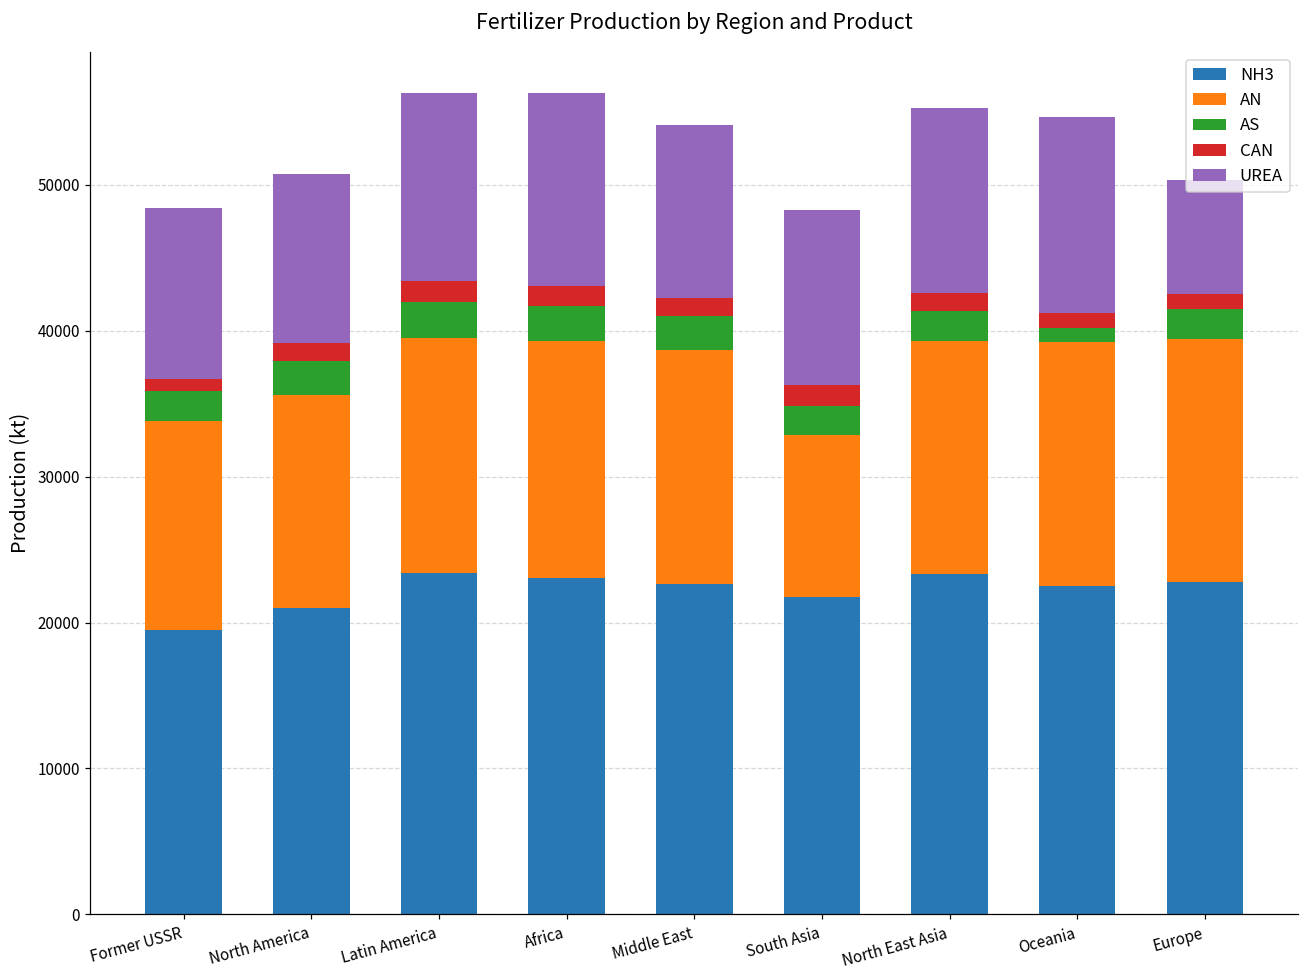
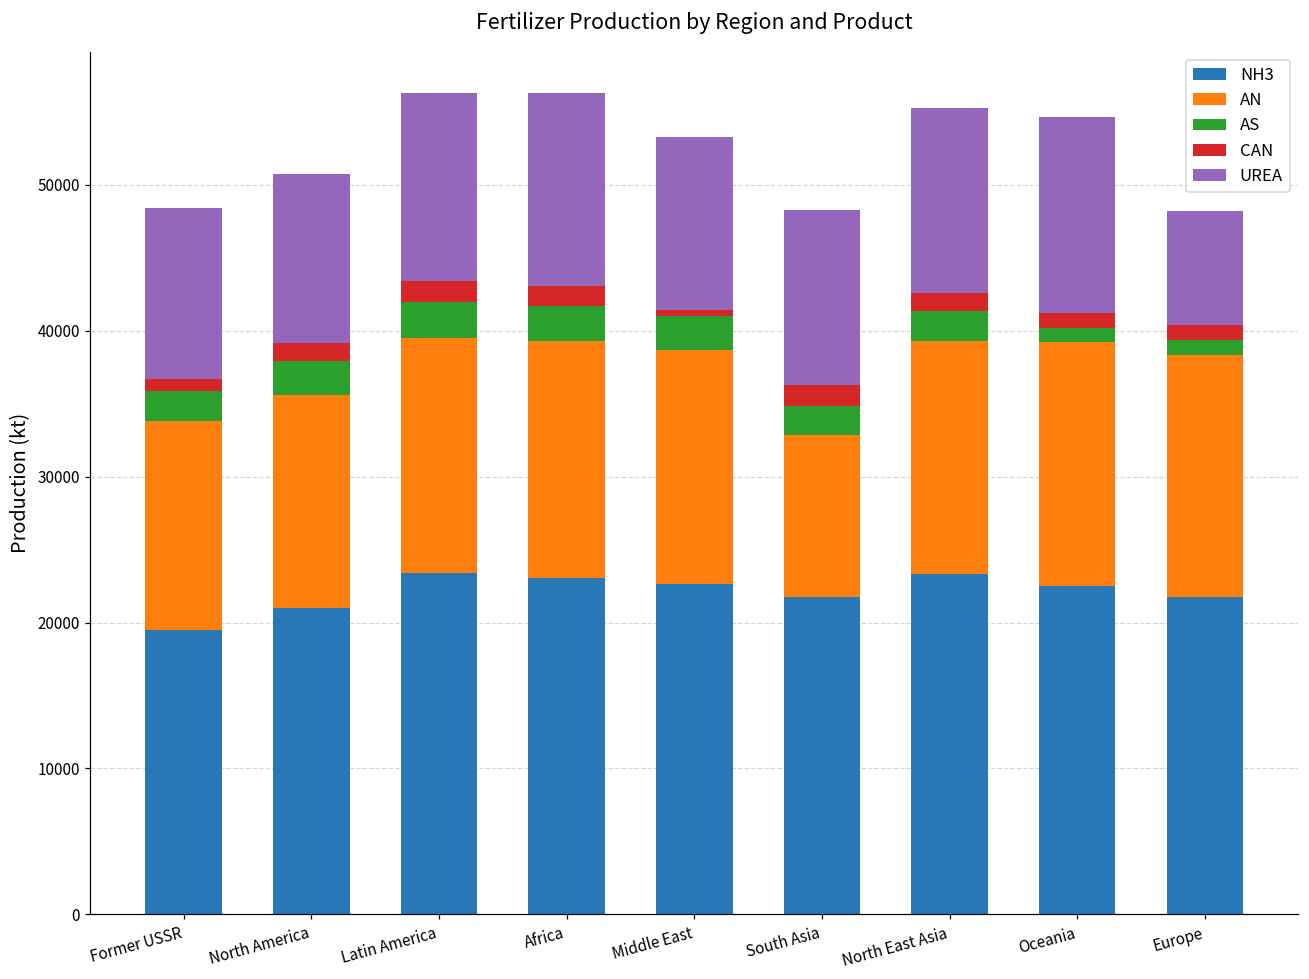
  {
    "NH3": {
      "Former USSR": 19500,
      "North America": 21000,
      "Latin America": 23400,
      "Africa": 23100,
      "Middle East": 22700,
      "South Asia": 21700,
      "North East Asia": 23300,
      "Oceania": 22500,
-     "Europe": 22800
+     "Europe": 21700
    },
    "AN": {
      "Former USSR": 14400,
      "North America": 14600,
      "Latin America": 16100,
      "Africa": 16200,
      "Middle East": 16000,
      "South Asia": 11100,
      "North East Asia": 16000,
      "Oceania": 16700,
      "Europe": 16600
    },
    "AS": {
      "Former USSR": 2000,
      "North America": 2300,
      "Latin America": 2400,
      "Africa": 2300,
      "Middle East": 2300,
      "South Asia": 2000,
      "North East Asia": 2100,
      "Oceania": 1000,
-     "Europe": 2100
+     "Europe": 1000
    },
    "CAN": {
      "Former USSR": 800,
      "North America": 1200,
      "Latin America": 1400,
      "Africa": 1400,
-     "Middle East": 1200,
+     "Middle East": 400,
      "South Asia": 1400,
      "North East Asia": 1200,
      "Oceania": 1000,
      "Europe": 1000
    },
    "UREA": {
      "Former USSR": 11700,
      "North America": 11500,
      "Latin America": 12900,
      "Africa": 13200,
      "Middle East": 11900,
      "South Asia": 12000,
      "North East Asia": 12600,
      "Oceania": 13500
    }
  }
